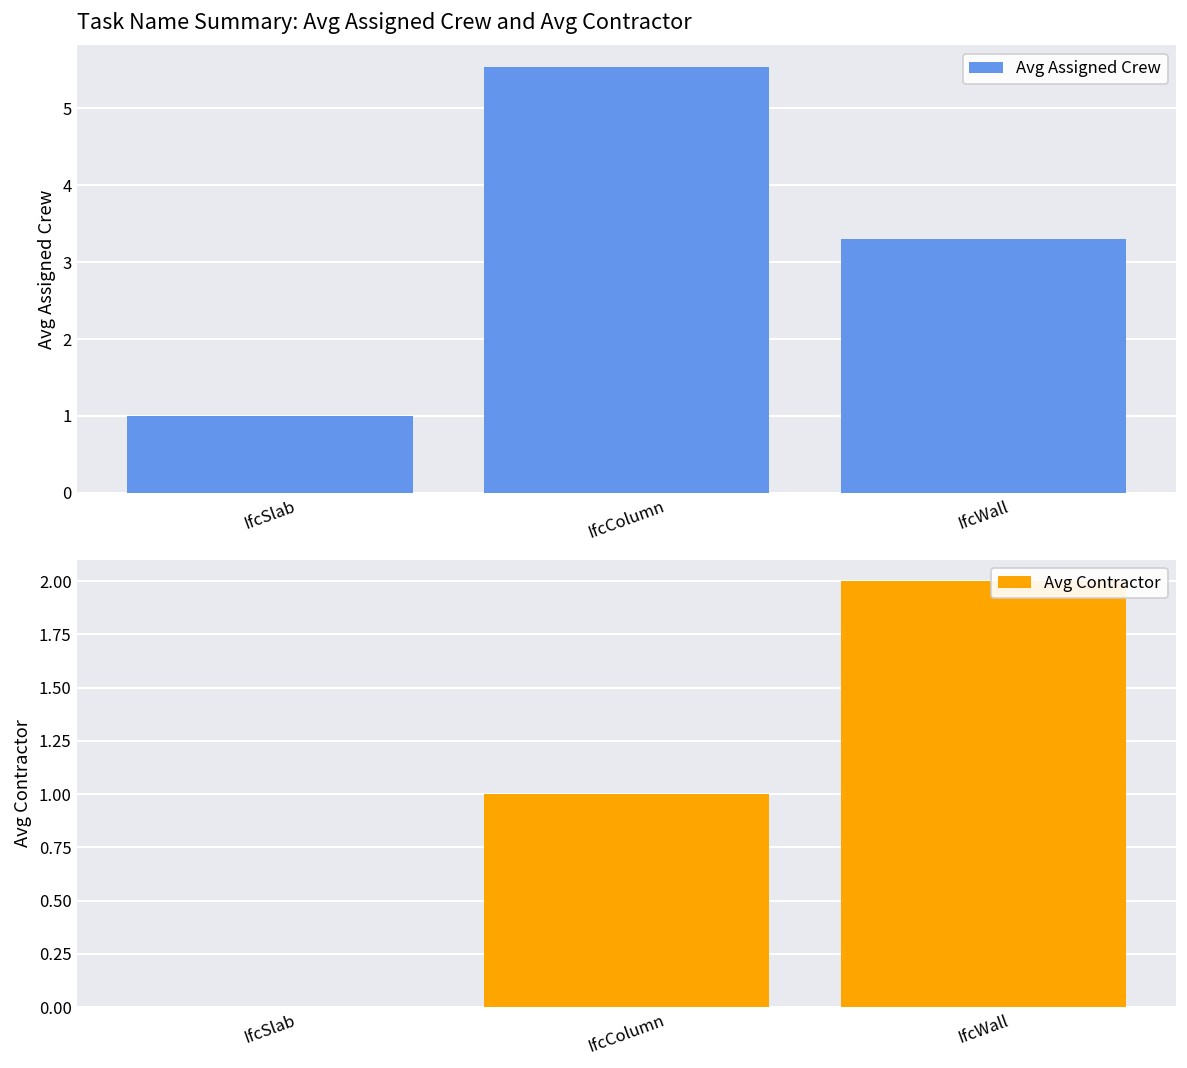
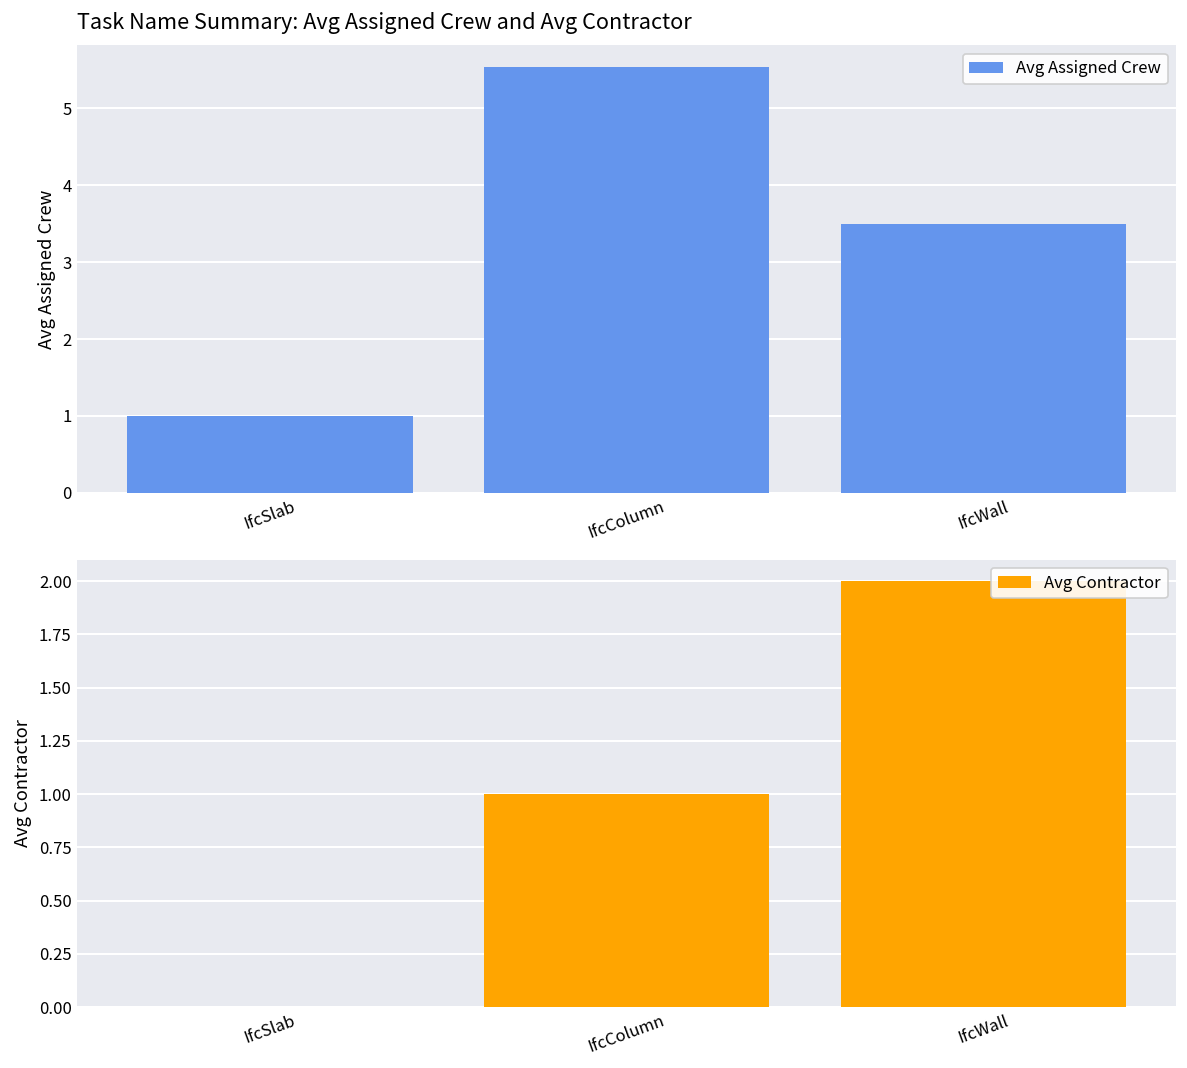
  {
    "Task Name Summary: Avg Assigned Crew and Avg Contractor": {
      "IfcSlab": 1.0,
      "IfcColumn": 5.5,
-     "IfcWall": 3.3
+     "IfcWall": 3.5
    }
  }
